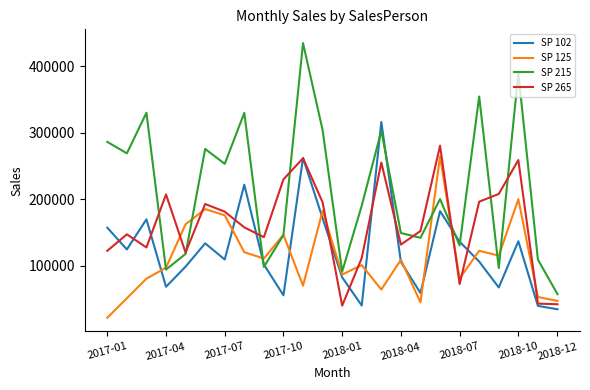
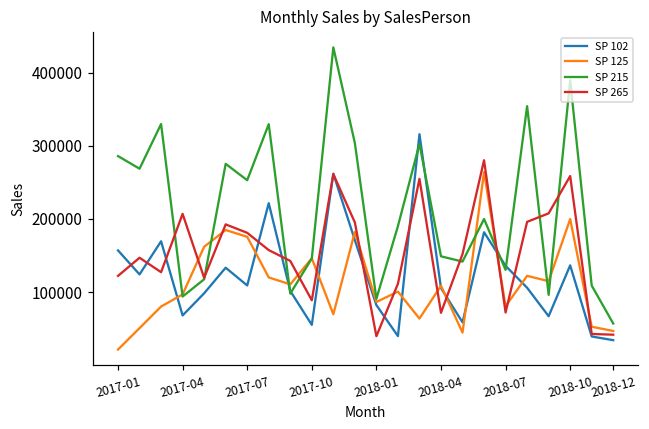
  {
    "SP 102": {
      "2017-01": 160000,
      "2017-04": 70000,
      "2017-07": 110000,
      "2017-10": 60000,
      "2018-01": 80000,
      "2018-07": 140000,
      "2018-10": 140000,
      "2018-12": 30000
    },
    "SP 125": {
      "2017-01": 20000,
      "2017-07": 180000,
      "2018-01": 90000,
      "2018-07": 80000,
      "2018-10": 200000,
      "2018-12": 50000
    },
    "SP 215": {
      "2017-01": 290000,
      "2017-07": 250000,
      "2018-01": 90000,
      "2018-04": 150000,
      "2018-07": 130000,
      "2018-12": 60000
    },
    "SP 265": {
      "2017-01": 120000,
      "2017-04": 210000,
      "2017-07": 180000,
-     "2017-10": 230000,
+     "2017-10": 90000,
      "2018-01": 40000,
-     "2018-04": 130000,
+     "2018-04": 70000,
      "2018-07": 70000,
      "2018-10": 260000,
      "2018-12": 40000
    }
  }
